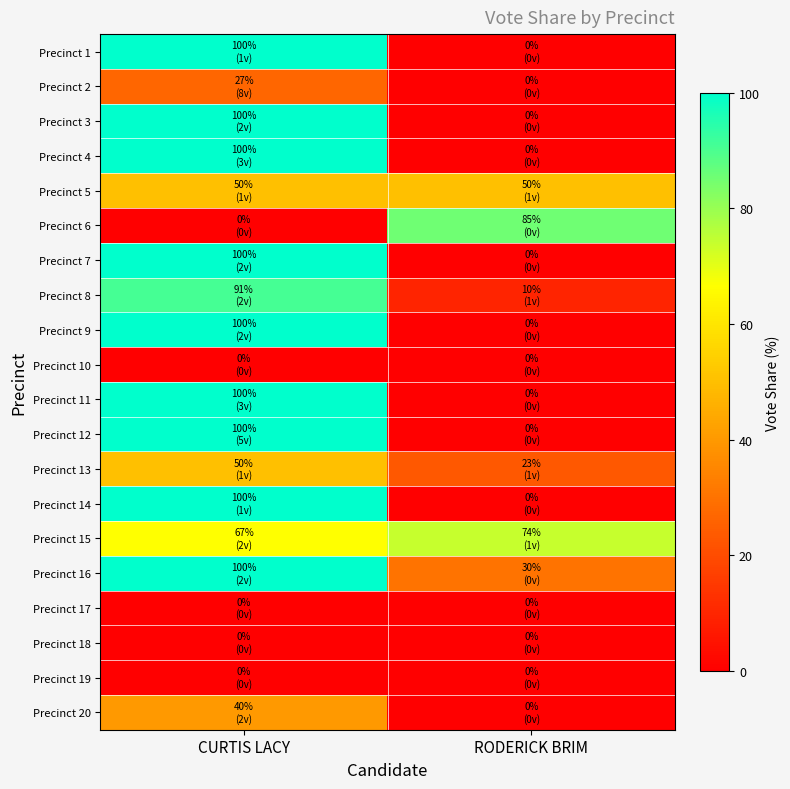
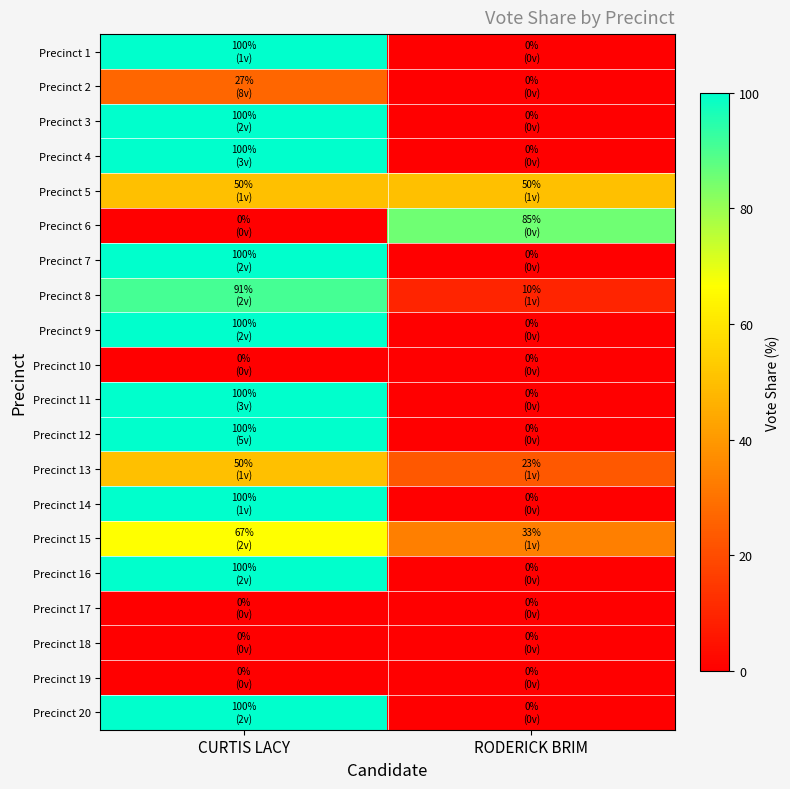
  {
    "Precinct 15": {
-     "RODERICK BRIM": "74%"
+     "RODERICK BRIM": "33%"
    },
    "Precinct 16": {
-     "RODERICK BRIM": "30%"
+     "RODERICK BRIM": "0%"
    },
    "Precinct 20": {
-     "CURTIS LACY": "40%"
+     "CURTIS LACY": "100%"
    }
  }
